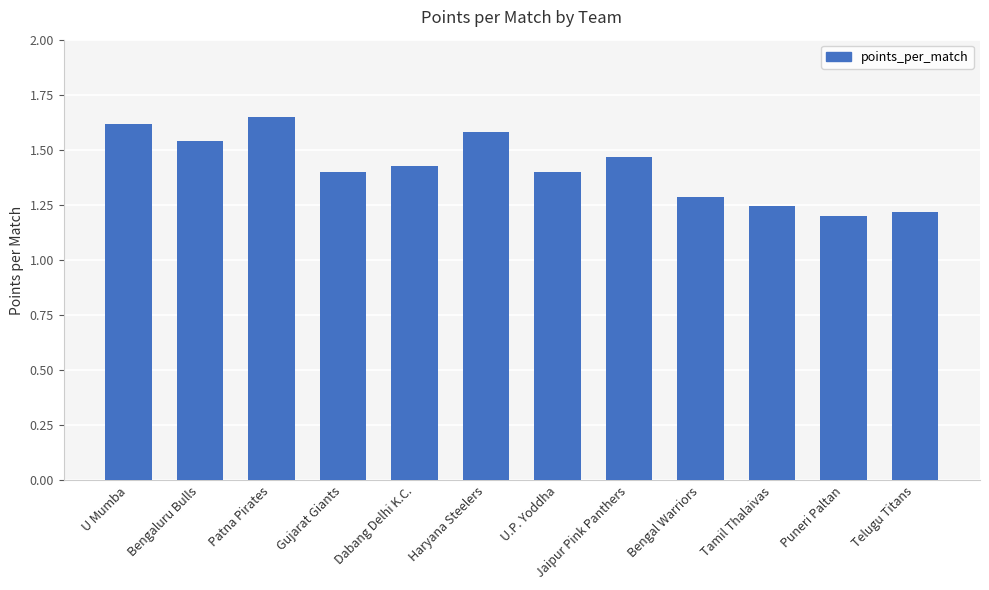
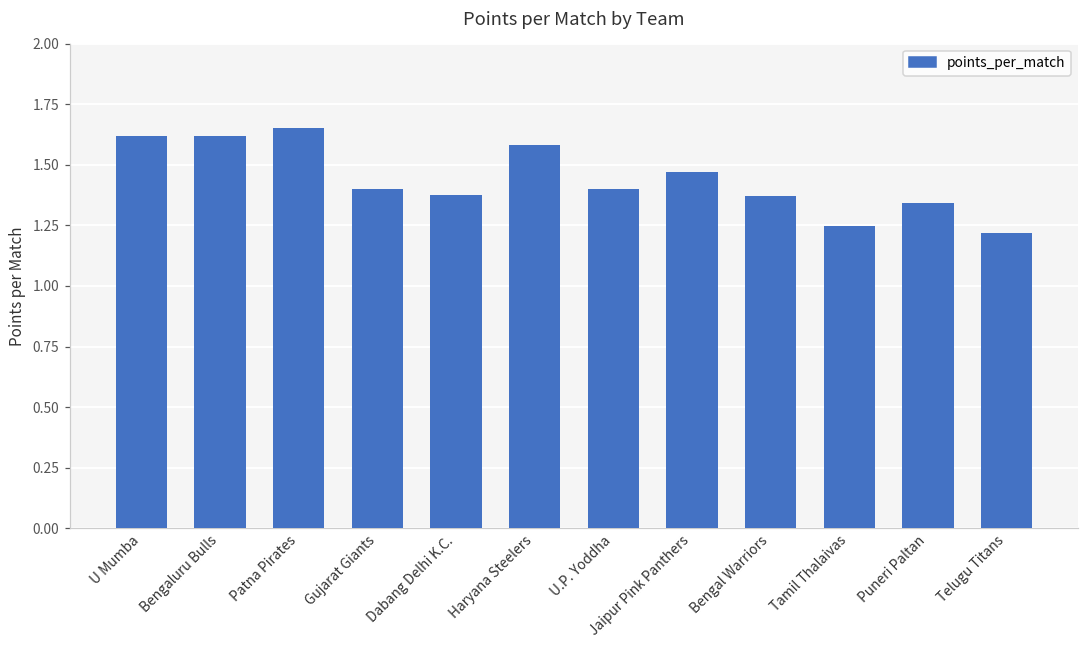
  {
    "U Mumba": 1.62,
-   "Bengaluru Bulls": 1.54,
+   "Bengaluru Bulls": 1.62,
    "Patna Pirates": 1.65,
    "Gujarat Giants": 1.40,
-   "Dabang Delhi K.C.": 1.43,
+   "Dabang Delhi K.C.": 1.38,
    "Haryana Steelers": 1.58,
    "U.P. Yoddha": 1.40,
    "Jaipur Pink Panthers": 1.47,
-   "Bengal Warriors": 1.29,
+   "Bengal Warriors": 1.37,
    "Tamil Thalaivas": 1.25,
-   "Puneri Paltan": 1.20,
+   "Puneri Paltan": 1.34,
    "Telugu Titans": 1.22
  }
